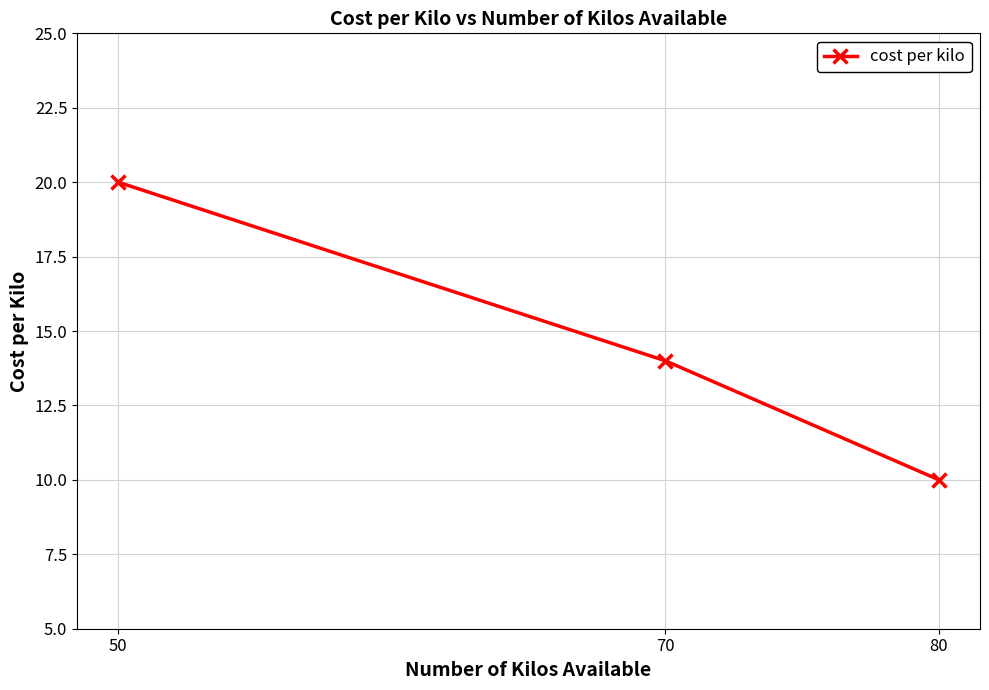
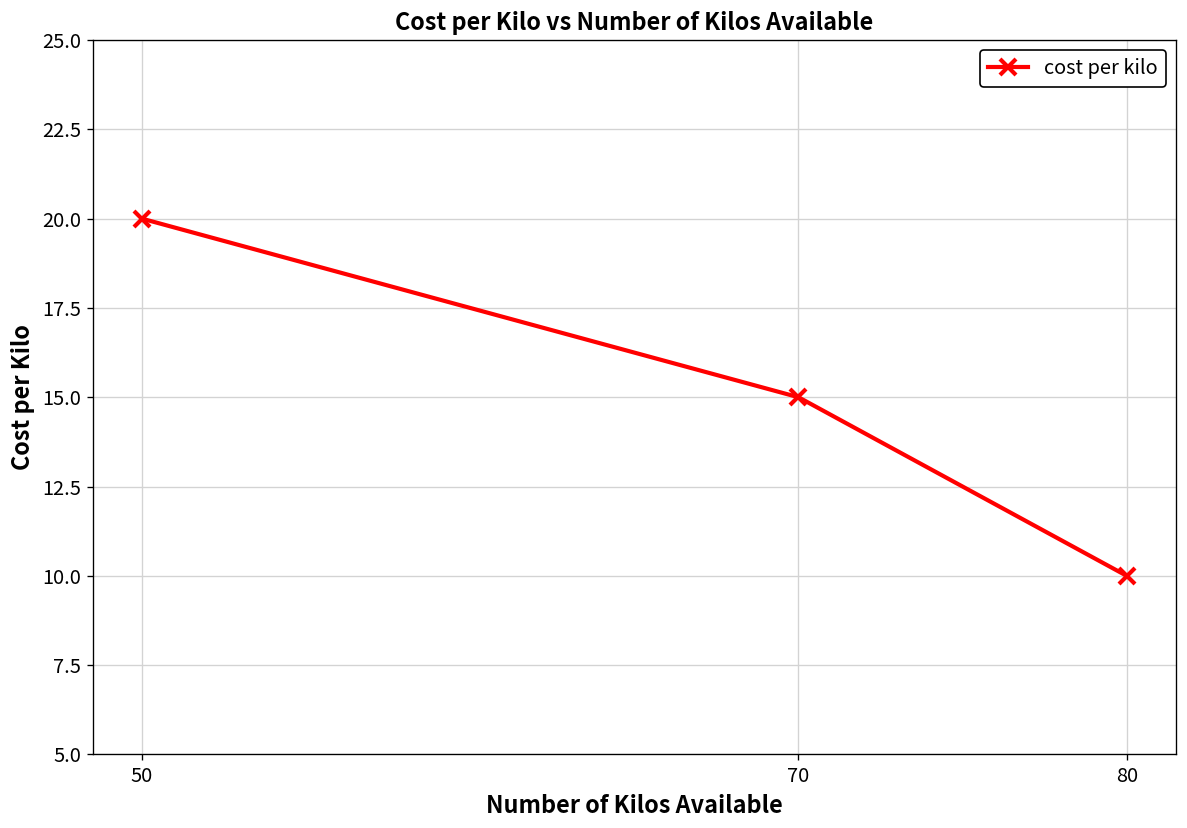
  {
    "50": 20,
-   "70": 14,
+   "70": 15,
    "80": 10
  }
